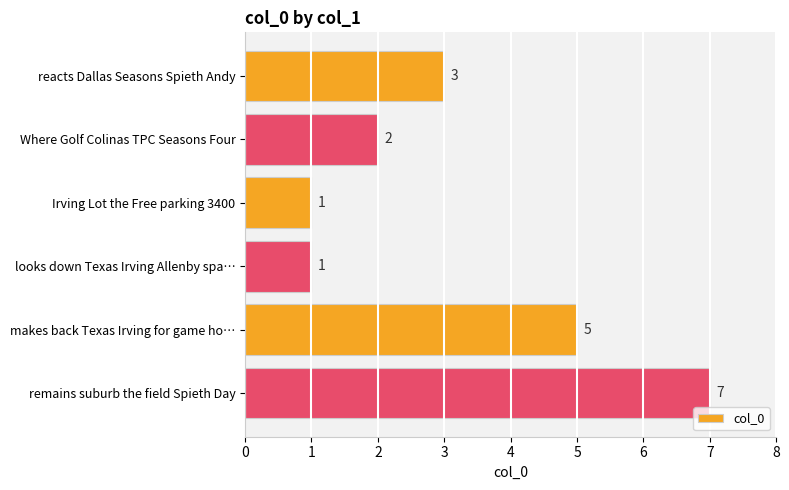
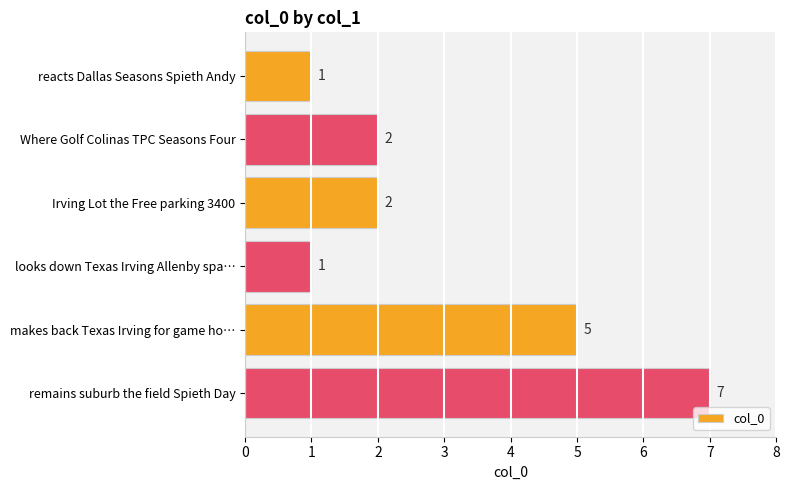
  {
-   "reacts Dallas Seasons Spieth Andy": 3,
+   "reacts Dallas Seasons Spieth Andy": 1,
    "Where Golf Colinas TPC Seasons Four": 2,
-   "Irving Lot the Free parking 3400": 1,
+   "Irving Lot the Free parking 3400": 2,
    "looks down Texas Irving Allenby spa…": 1,
    "makes back Texas Irving for game ho…": 5,
    "remains suburb the field Spieth Day": 7
  }
